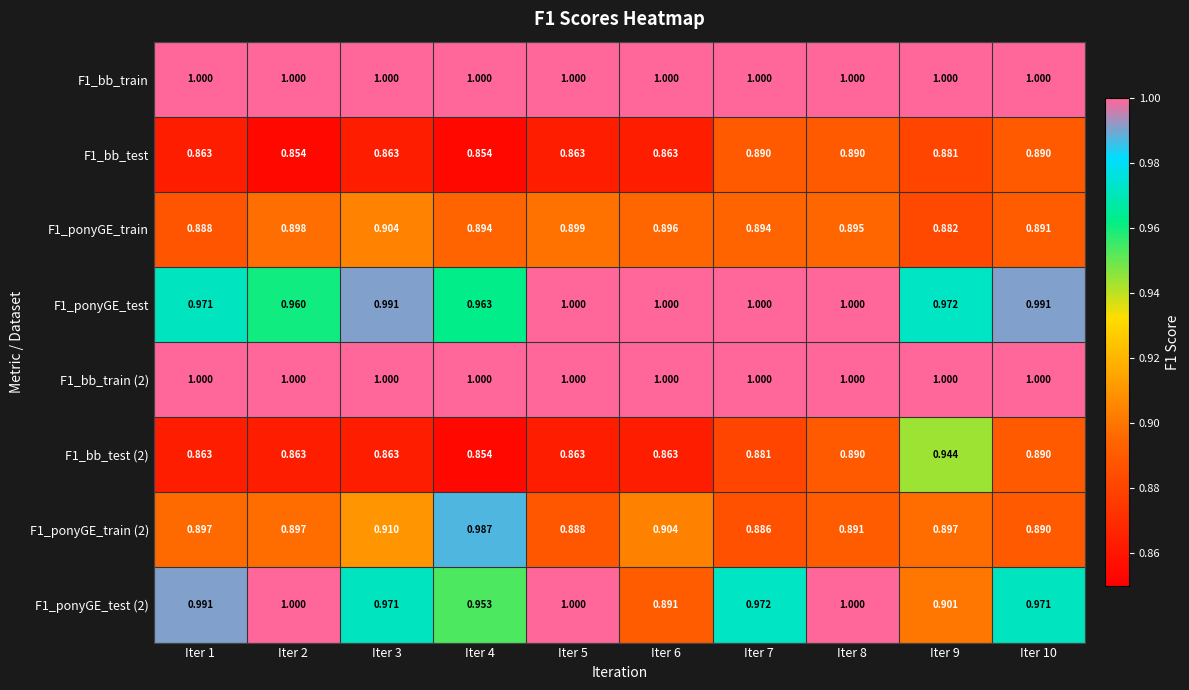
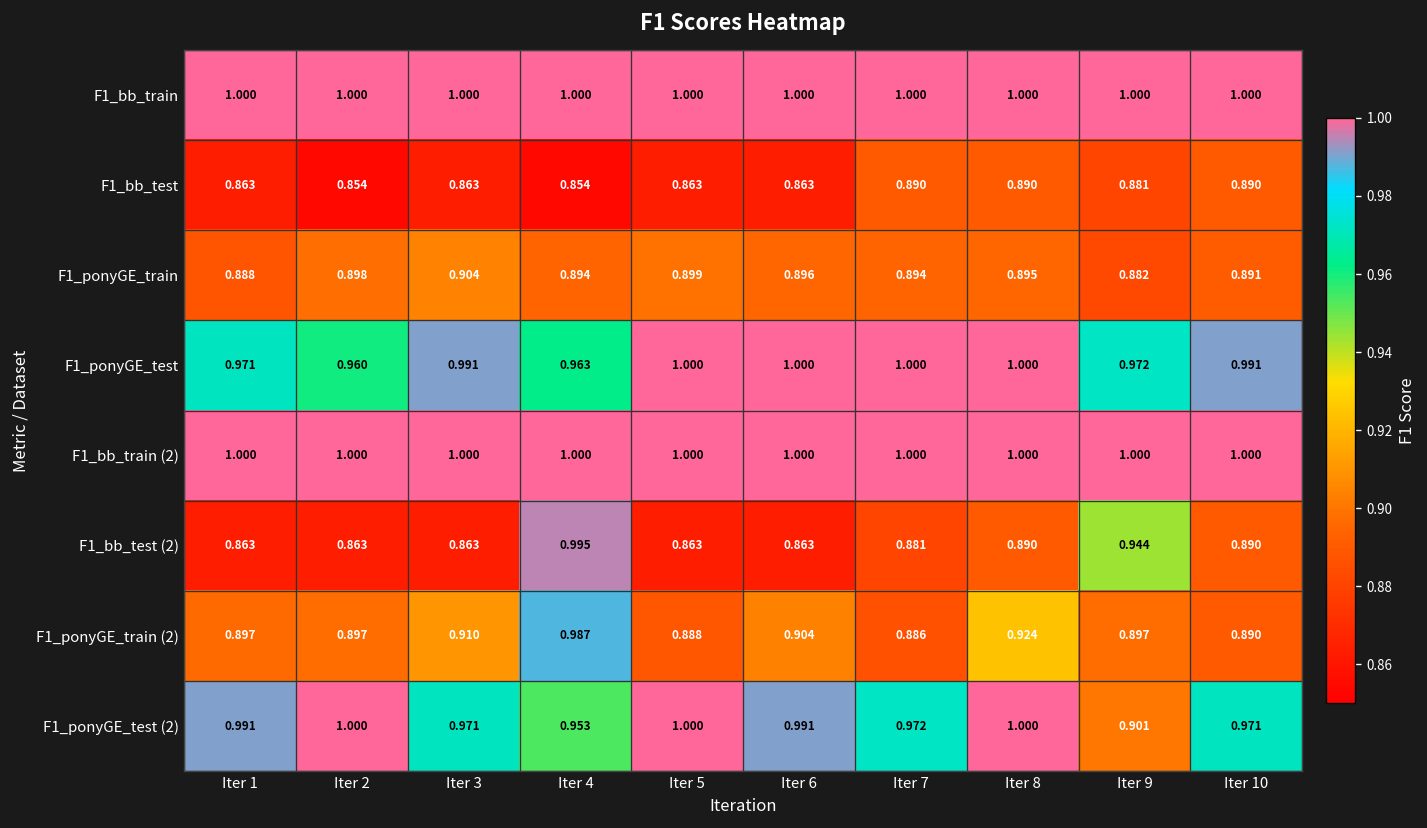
  {
    "F1_bb_train": {
      "Iter 1": 1.000,
      "Iter 2": 1.000,
      "Iter 3": 1.000,
      "Iter 4": 1.000,
      "Iter 5": 1.000,
      "Iter 6": 1.000,
      "Iter 7": 1.000,
      "Iter 8": 1.000,
      "Iter 9": 1.000,
      "Iter 10": 1.000
    },
    "F1_bb_test": {
      "Iter 1": 0.863,
      "Iter 2": 0.854,
      "Iter 3": 0.863,
      "Iter 4": 0.854,
      "Iter 5": 0.863,
      "Iter 6": 0.863,
      "Iter 7": 0.890,
      "Iter 8": 0.890,
      "Iter 9": 0.881,
      "Iter 10": 0.890
    },
    "F1_ponyGE_train": {
      "Iter 1": 0.888,
      "Iter 2": 0.898,
      "Iter 3": 0.904,
      "Iter 4": 0.894,
      "Iter 5": 0.899,
      "Iter 6": 0.896,
      "Iter 7": 0.894,
      "Iter 8": 0.895,
      "Iter 9": 0.882,
      "Iter 10": 0.891
    },
    "F1_ponyGE_test": {
      "Iter 1": 0.971,
      "Iter 2": 0.960,
      "Iter 3": 0.991,
      "Iter 4": 0.963,
      "Iter 5": 1.000,
      "Iter 6": 1.000,
      "Iter 7": 1.000,
      "Iter 8": 1.000,
      "Iter 9": 0.972,
      "Iter 10": 0.991
    },
    "F1_bb_train (2)": {
      "Iter 1": 1.000,
      "Iter 2": 1.000,
      "Iter 3": 1.000,
      "Iter 4": 1.000,
      "Iter 5": 1.000,
      "Iter 6": 1.000,
      "Iter 7": 1.000,
      "Iter 8": 1.000,
      "Iter 9": 1.000,
      "Iter 10": 1.000
    },
    "F1_bb_test (2)": {
      "Iter 1": 0.863,
      "Iter 2": 0.863,
      "Iter 3": 0.863,
-     "Iter 4": 0.854,
+     "Iter 4": 0.995,
      "Iter 5": 0.863,
      "Iter 6": 0.863,
      "Iter 7": 0.881,
      "Iter 8": 0.890,
      "Iter 9": 0.944,
      "Iter 10": 0.890
    },
    "F1_ponyGE_train (2)": {
      "Iter 1": 0.897,
      "Iter 2": 0.897,
      "Iter 3": 0.910,
      "Iter 4": 0.987,
      "Iter 5": 0.888,
      "Iter 6": 0.904,
      "Iter 7": 0.886,
-     "Iter 8": 0.891,
+     "Iter 8": 0.924,
      "Iter 9": 0.897,
      "Iter 10": 0.890
    },
    "F1_ponyGE_test (2)": {
      "Iter 1": 0.991,
      "Iter 2": 1.000,
      "Iter 3": 0.971,
      "Iter 4": 0.953,
      "Iter 5": 1.000,
-     "Iter 6": 0.891,
+     "Iter 6": 0.991,
      "Iter 7": 0.972,
      "Iter 8": 1.000,
      "Iter 9": 0.901,
      "Iter 10": 0.971
    }
  }
